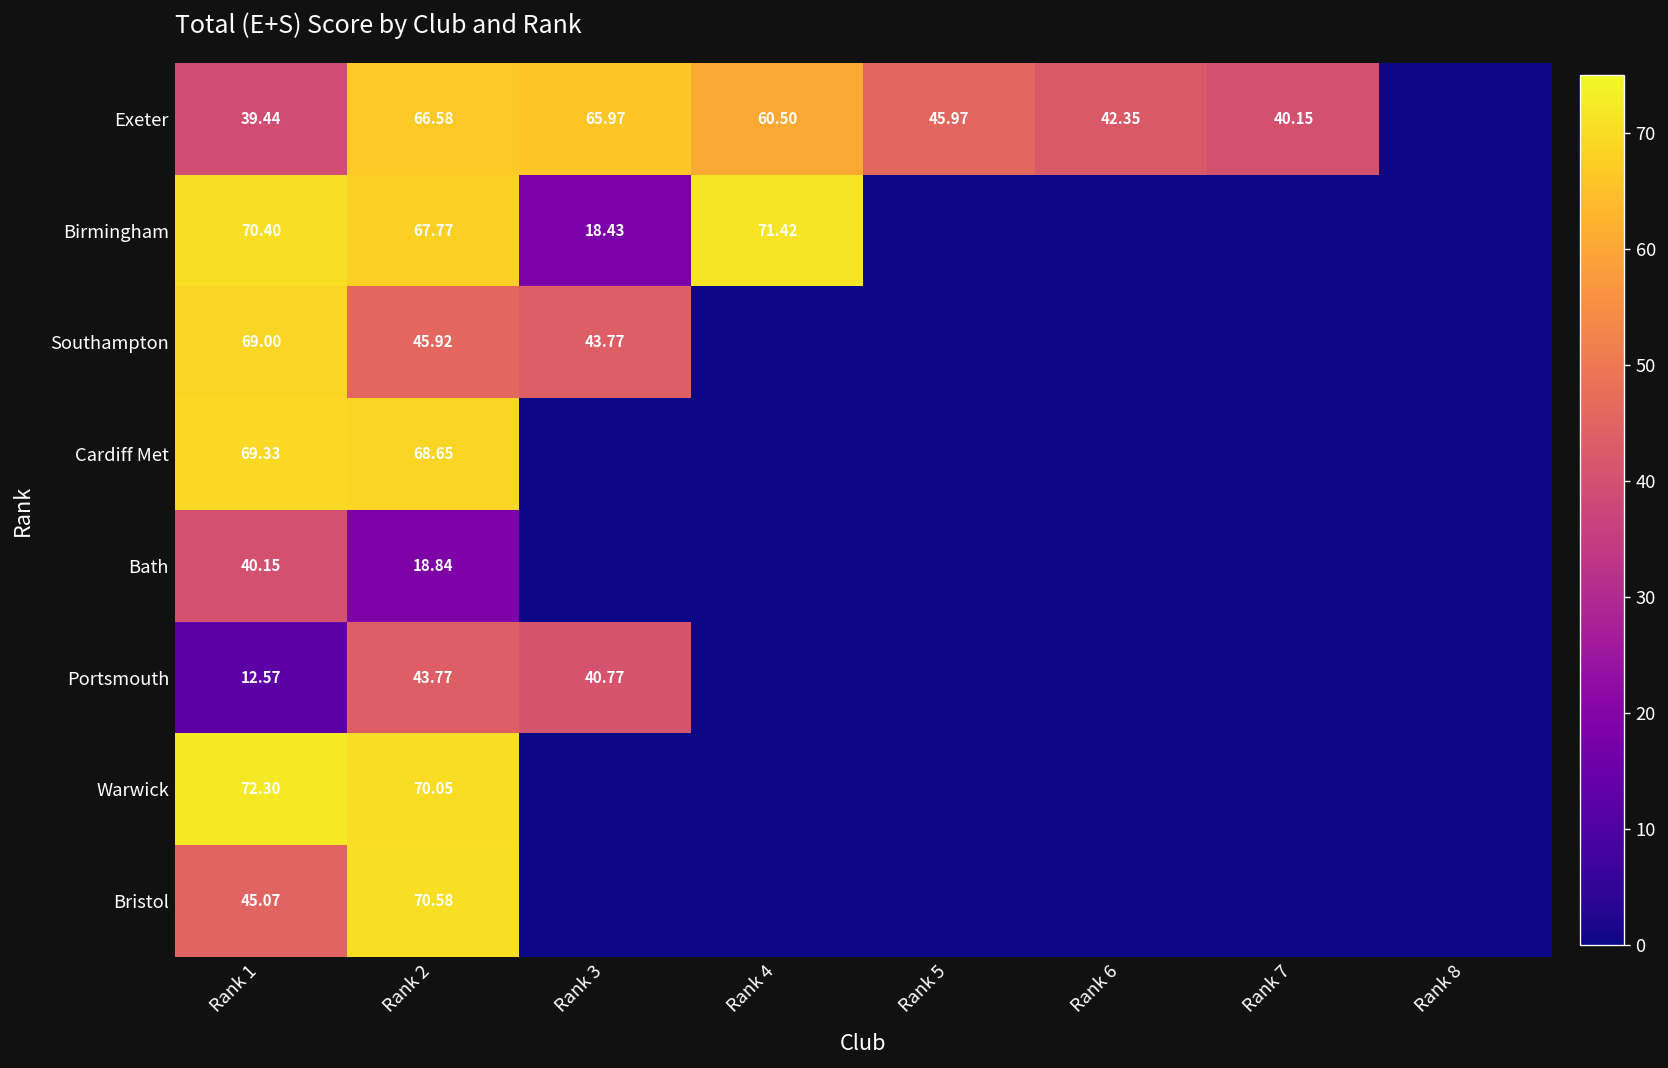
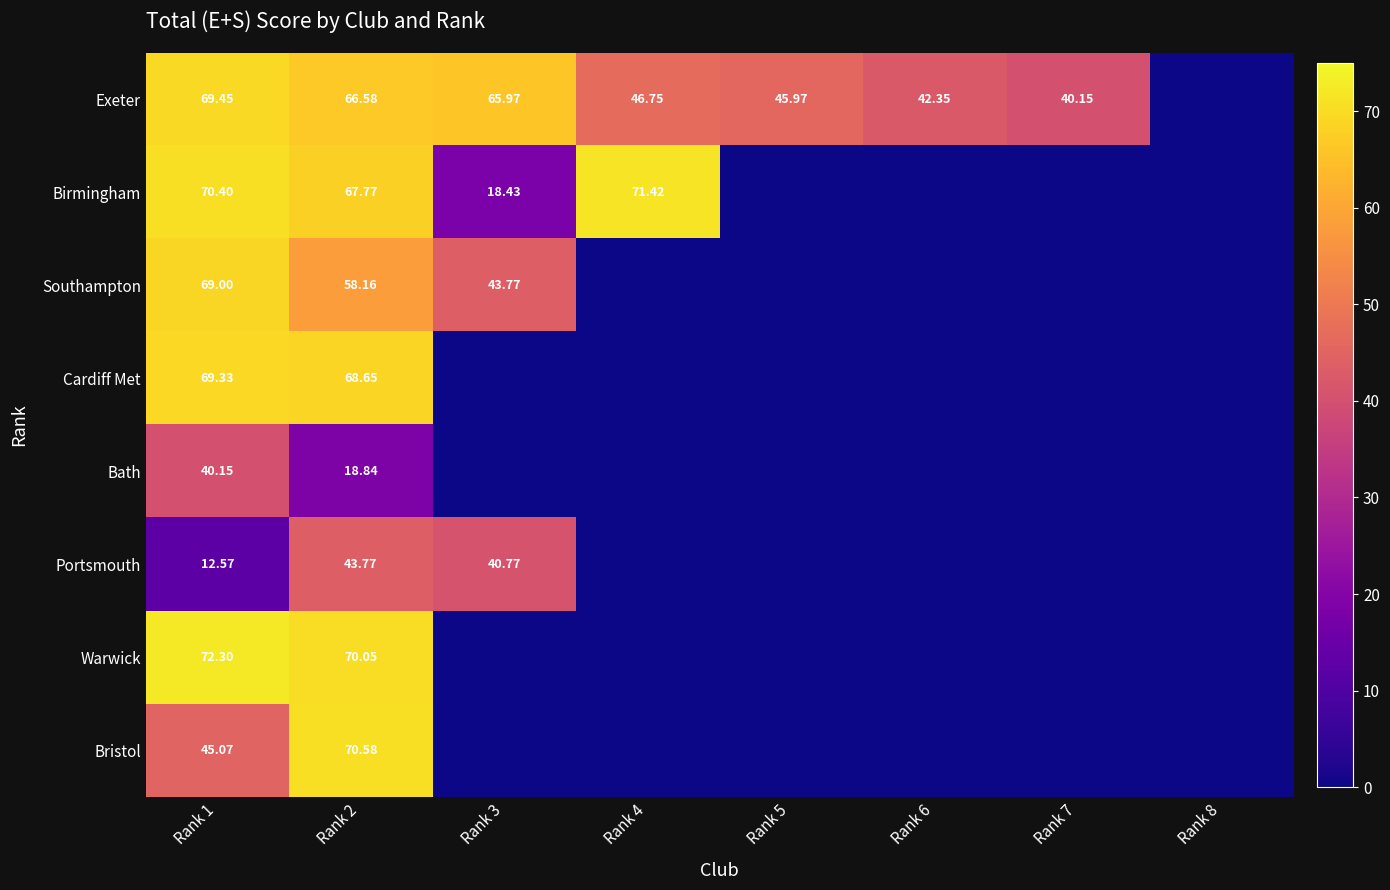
  {
    "Exeter": {
-     "Rank 1": 39.44,
+     "Rank 1": 69.45,
      "Rank 2": 66.58,
      "Rank 3": 65.97,
-     "Rank 4": 60.50,
+     "Rank 4": 46.75,
      "Rank 5": 45.97,
      "Rank 6": 42.35,
      "Rank 7": 40.15
    },
    "Birmingham": {
      "Rank 1": 70.40,
      "Rank 2": 67.77,
      "Rank 3": 18.43,
      "Rank 4": 71.42
    },
    "Southampton": {
      "Rank 1": 69.00,
-     "Rank 2": 45.92,
+     "Rank 2": 58.16,
      "Rank 3": 43.77
    },
    "Cardiff Met": {
      "Rank 1": 69.33,
      "Rank 2": 68.65
    },
    "Bath": {
      "Rank 1": 40.15,
      "Rank 2": 18.84
    },
    "Portsmouth": {
      "Rank 1": 12.57,
      "Rank 2": 43.77,
      "Rank 3": 40.77
    },
    "Warwick": {
      "Rank 1": 72.30,
      "Rank 2": 70.05
    },
    "Bristol": {
      "Rank 1": 45.07,
      "Rank 2": 70.58
    }
  }
